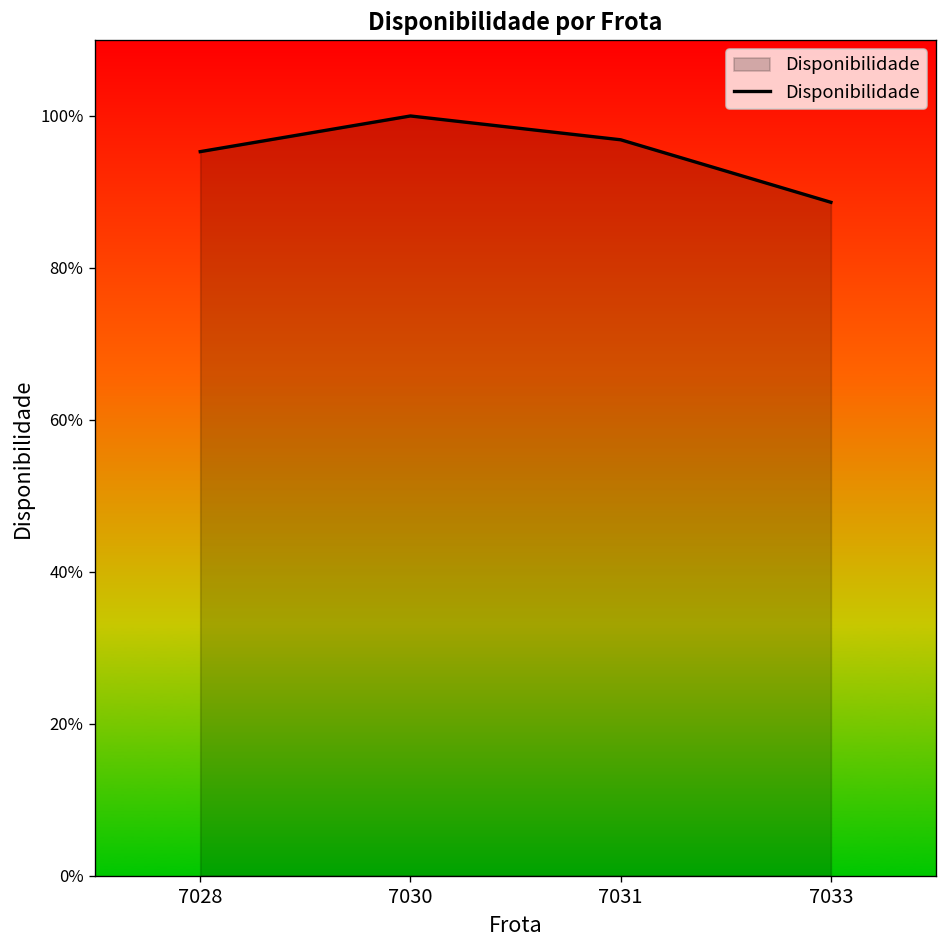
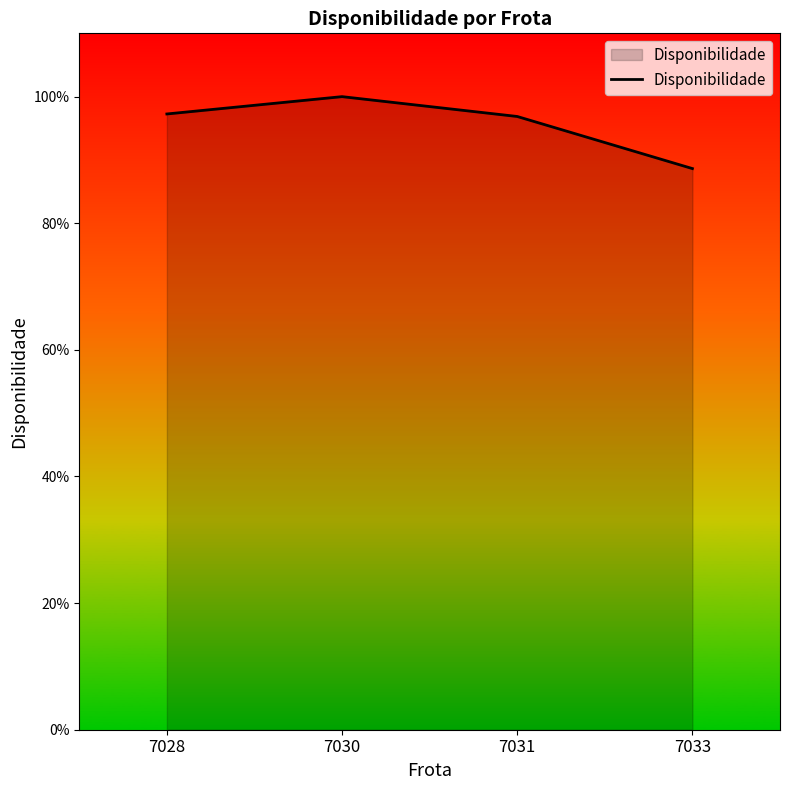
  {
-   "7028": "95%",
+   "7028": "97%",
    "7030": "100%",
    "7031": "97%",
    "7033": "89%"
  }
